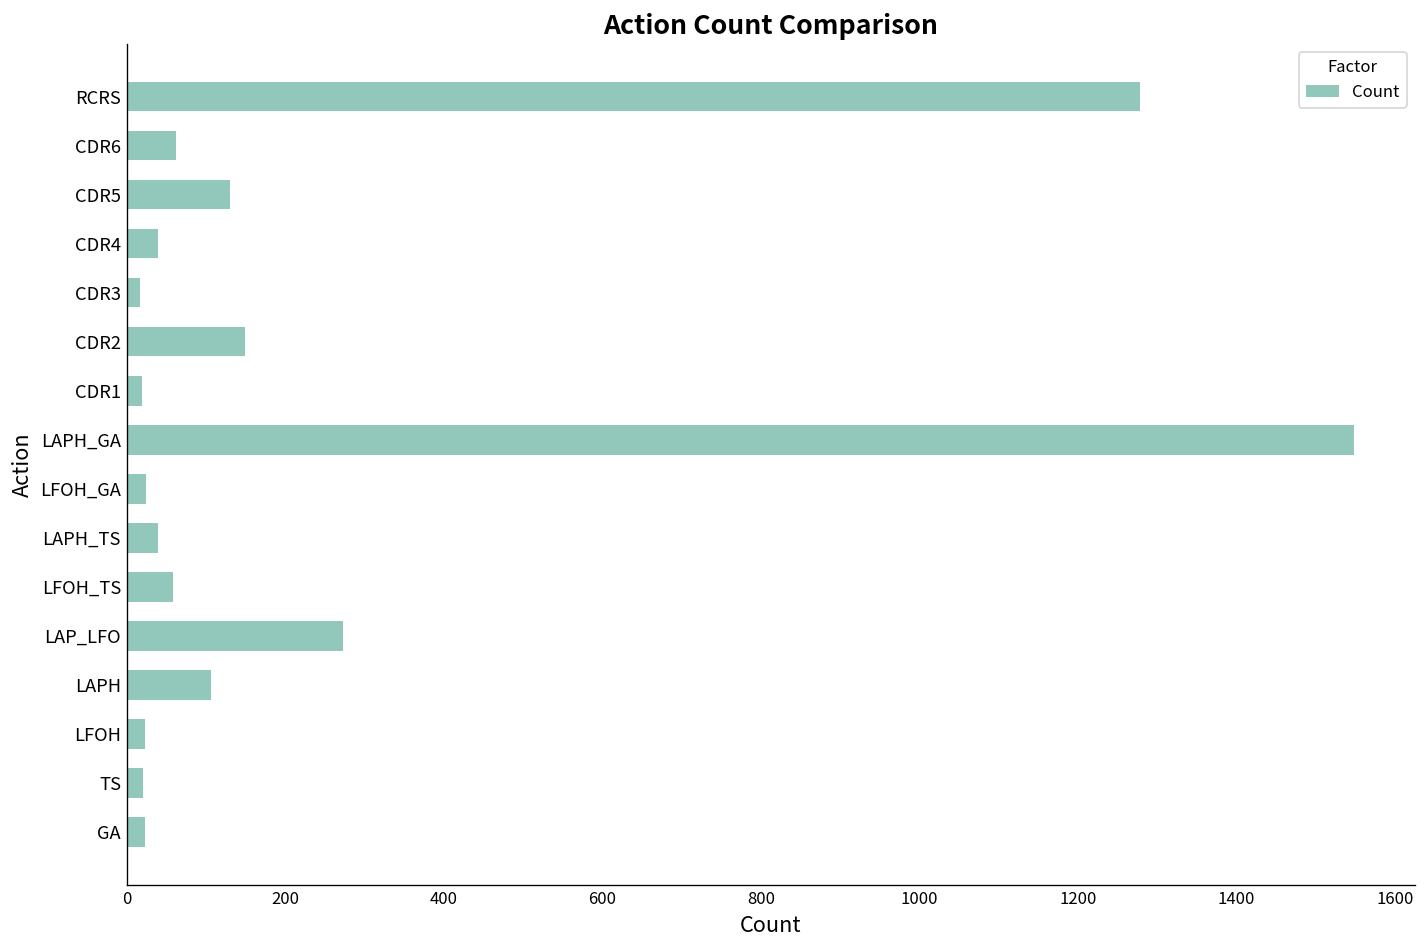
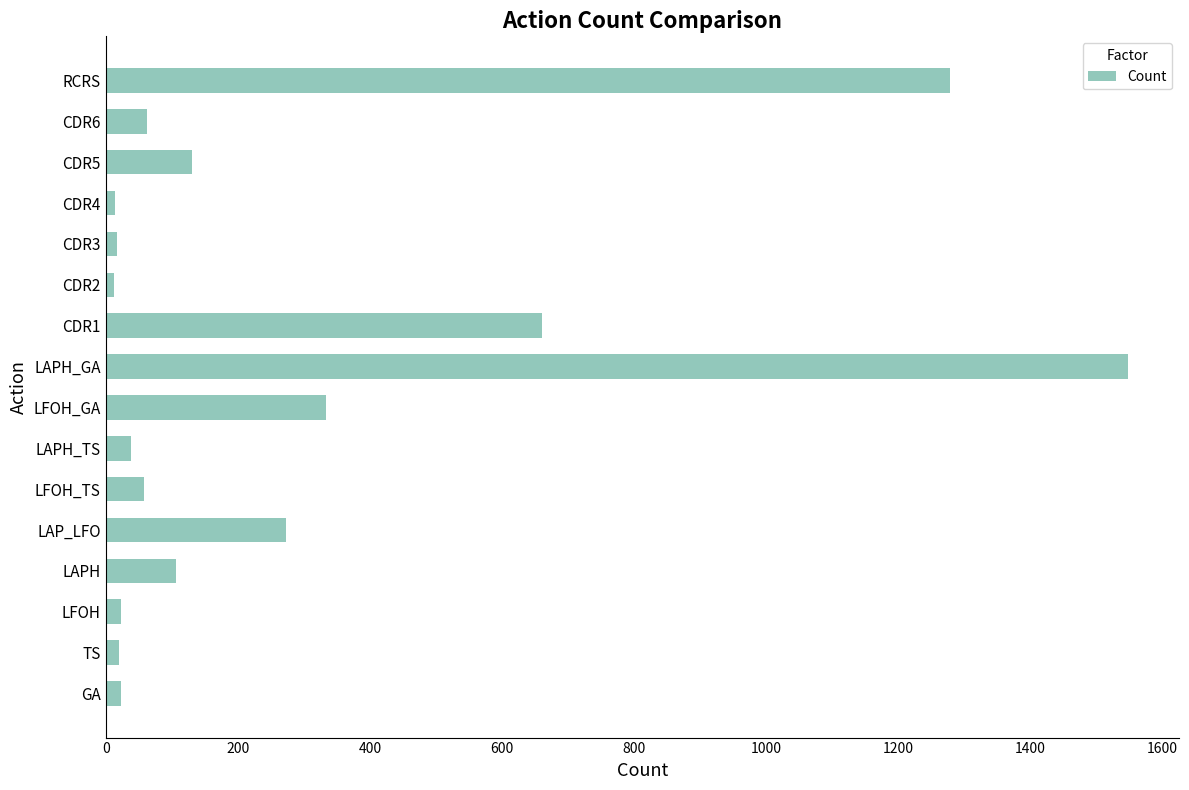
  {
    "RCRS": 1280,
    "CDR6": 60,
    "CDR5": 130,
-   "CDR4": 40,
+   "CDR4": 10,
    "CDR3": 20,
-   "CDR2": 150,
-   "CDR1": 20,
+   "CDR2": 10,
+   "CDR1": 660,
    "LAPH_GA": 1550,
-   "LFOH_GA": 20,
+   "LFOH_GA": 330,
    "LAPH_TS": 40,
    "LFOH_TS": 60,
    "LAP_LFO": 270,
    "LAPH": 110,
    "LFOH": 20,
    "TS": 20,
    "GA": 20
  }
